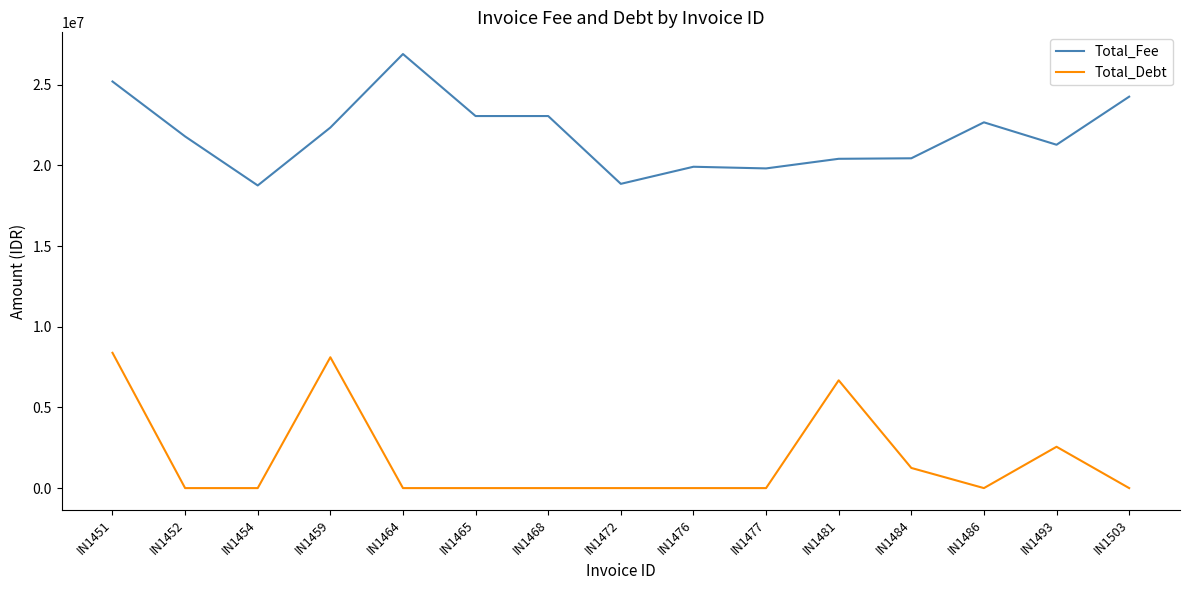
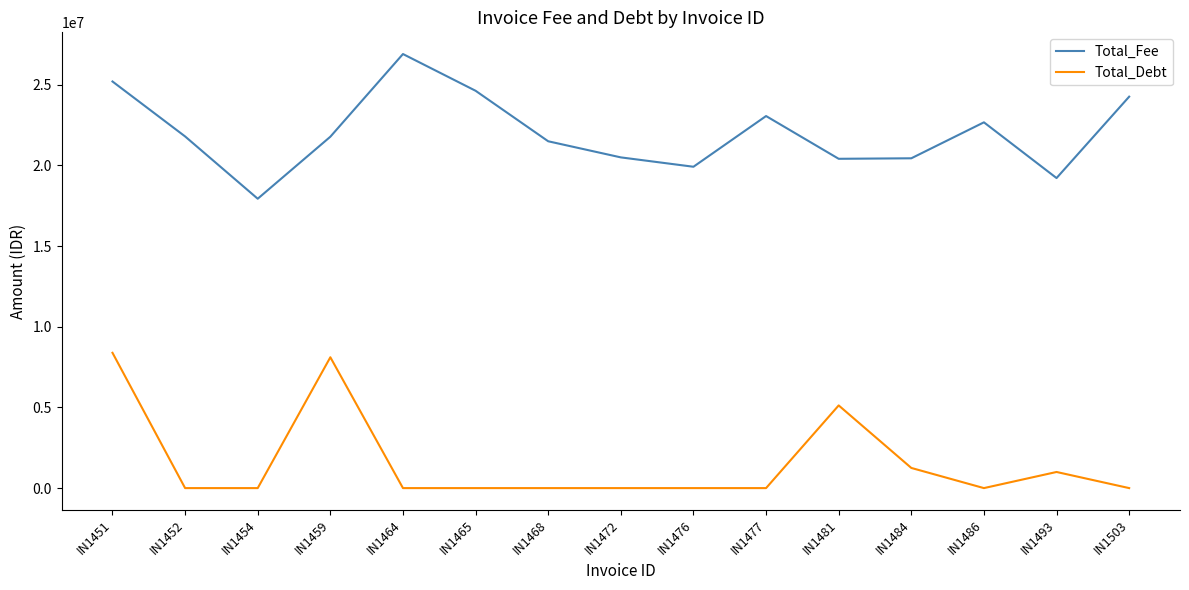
  {
    "Total_Fee": {
      "IN1451": 25200000,
      "IN1452": 21800000,
-     "IN1454": 18800000,
-     "IN1459": 22300000,
+     "IN1454": 17900000,
+     "IN1459": 21800000,
      "IN1464": 26900000,
-     "IN1465": 23100000,
-     "IN1468": 23100000,
-     "IN1472": 18900000,
+     "IN1465": 24600000,
+     "IN1468": 21500000,
+     "IN1472": 20500000,
      "IN1476": 19900000,
-     "IN1477": 19800000,
+     "IN1477": 23100000,
      "IN1481": 20400000,
      "IN1484": 20400000,
      "IN1486": 22700000,
-     "IN1493": 21300000,
+     "IN1493": 19200000,
      "IN1503": 24300000
    },
    "Total_Debt": {
      "IN1451": 8400000,
      "IN1452": 0,
      "IN1454": 0,
      "IN1459": 8100000,
      "IN1464": 0,
      "IN1465": 0,
      "IN1468": 0,
      "IN1472": 0,
      "IN1476": 0,
      "IN1477": 0,
-     "IN1481": 6700000,
+     "IN1481": 5100000,
      "IN1484": 1200000,
      "IN1486": 0,
-     "IN1493": 2600000,
+     "IN1493": 1000000,
      "IN1503": 0
    }
  }
